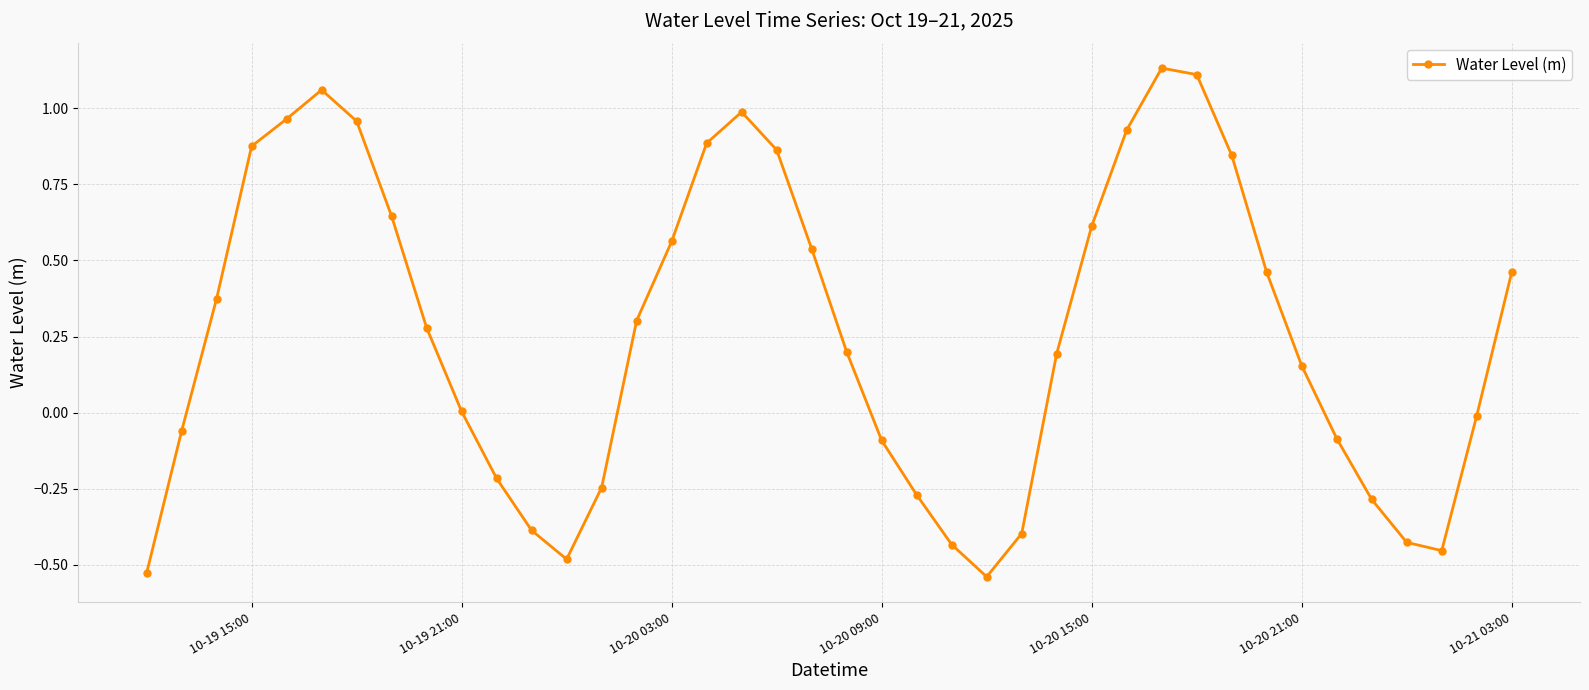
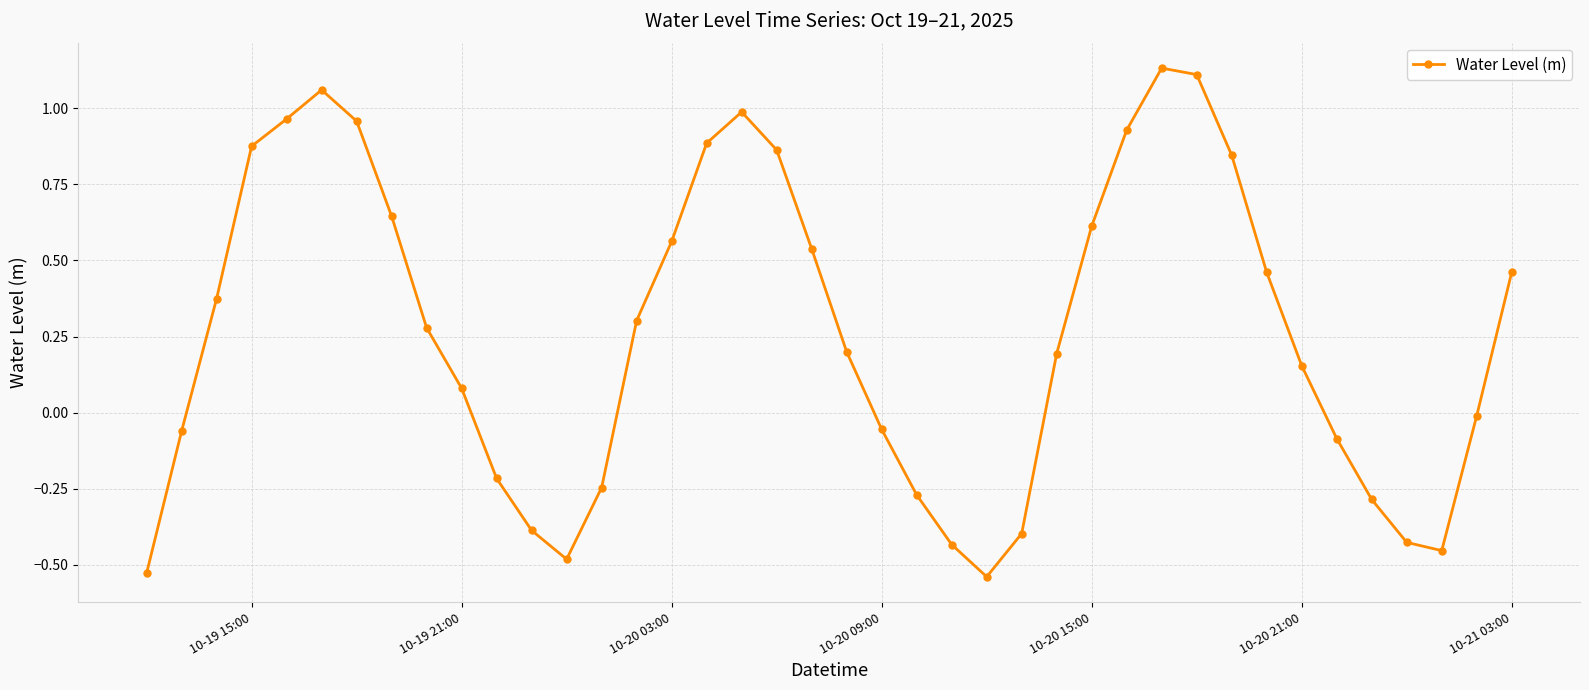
  {
    "10-19 15:00": 0.87,
-   "10-19 21:00": 0.00,
+   "10-19 21:00": 0.08,
    "10-20 03:00": 0.56,
-   "10-20 09:00": -0.09,
+   "10-20 09:00": -0.05,
    "10-20 15:00": 0.61,
    "10-20 21:00": 0.15,
    "10-21 03:00": 0.46
  }
